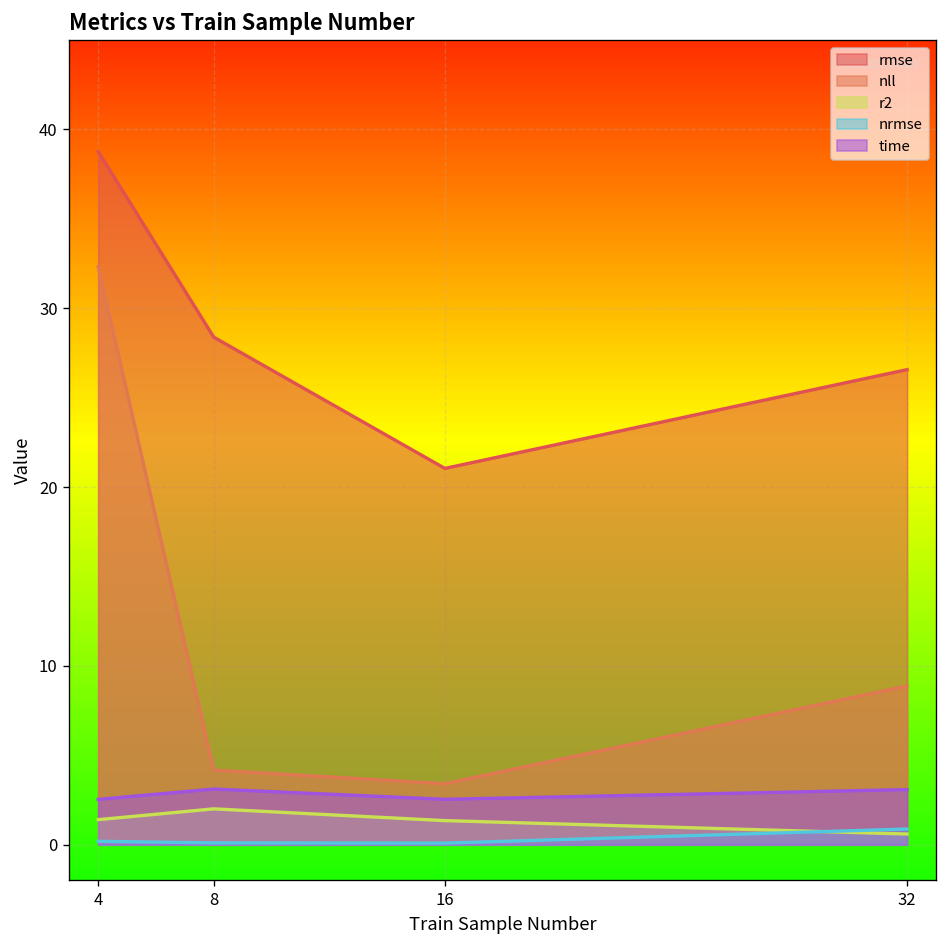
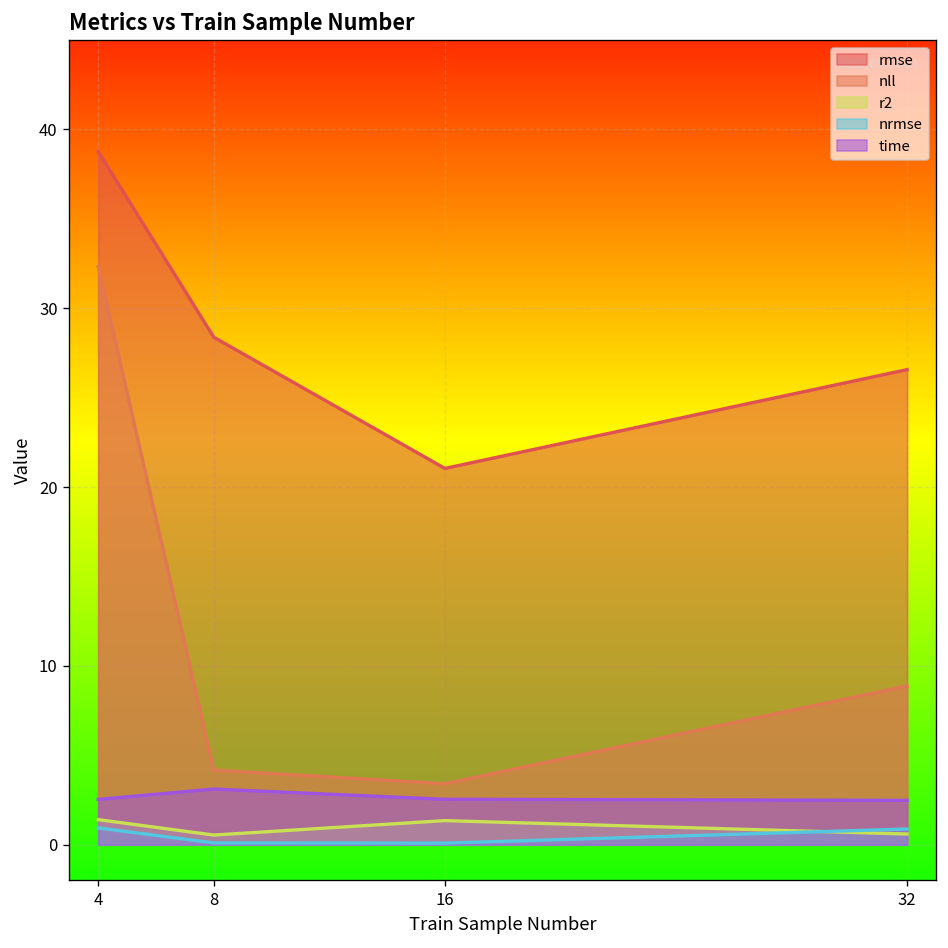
  {
    "r2": {
      "4": 1.4,
-     "8": 2.0,
+     "8": 0.5,
      "16": 1.3,
      "32": 0.6
    },
    "nrmse": {
-     "4": 0.2,
+     "4": 0.9,
      "8": 0.1,
      "16": 0.1,
      "32": 0.9
    },
    "time": {
      "4": 2.5,
      "8": 3.1,
      "16": 2.5,
-     "32": 3.1
+     "32": 2.5
    }
  }
